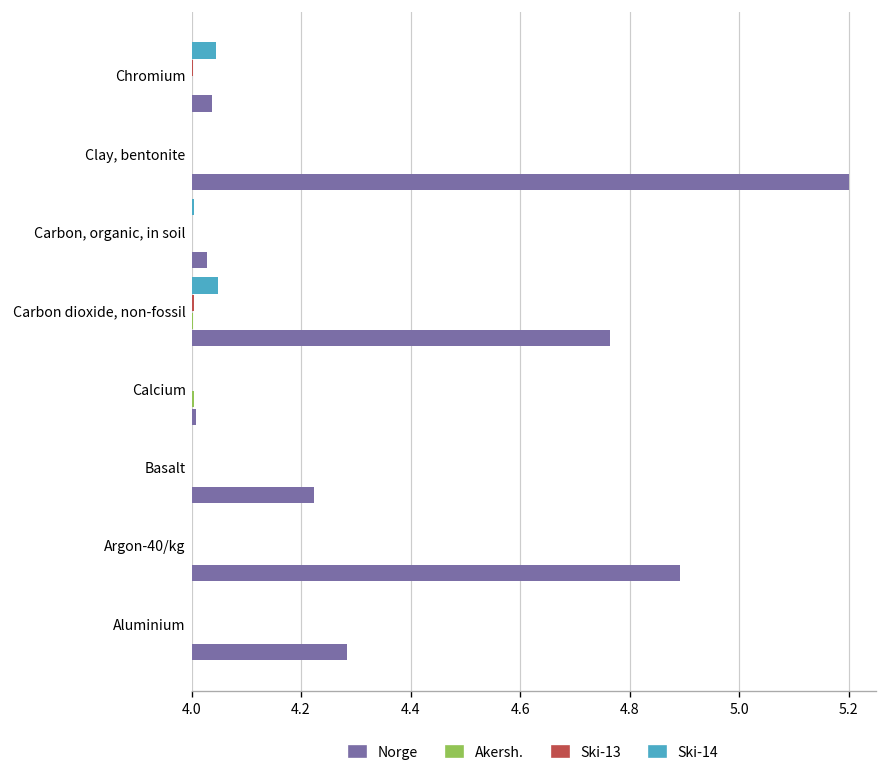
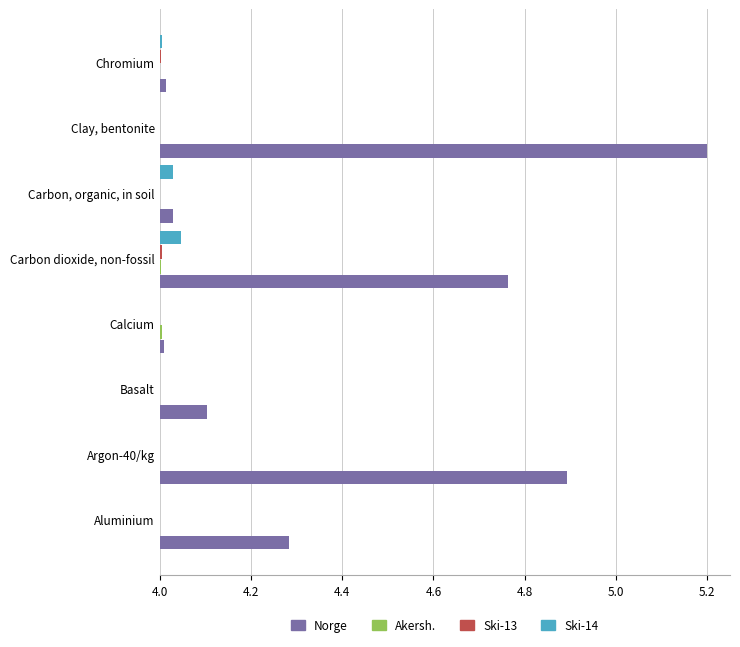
  {
    "Norge": {
-     "Chromium": 4.04,
+     "Chromium": 4.01,
      "Clay, bentonite": 5.20,
      "Carbon, organic, in soil": 4.03,
      "Carbon dioxide, non-fossil": 4.76,
      "Calcium": 4.01,
-     "Basalt": 4.22,
+     "Basalt": 4.10,
      "Argon-40/kg": 4.89,
      "Aluminium": 4.28
    },
    "Akersh.": {
      "Chromium": 4.00,
      "Clay, bentonite": 4.00,
      "Carbon, organic, in soil": 4.00,
      "Carbon dioxide, non-fossil": 4.00,
      "Calcium": 4.00,
      "Basalt": 4.00,
      "Argon-40/kg": 4.00,
      "Aluminium": 4.00
    },
    "Ski-13": {
      "Chromium": 4.00,
      "Clay, bentonite": 4.00,
      "Carbon, organic, in soil": 4.00,
      "Carbon dioxide, non-fossil": 4.00,
      "Calcium": 4.00,
      "Basalt": 4.00,
      "Argon-40/kg": 4.00,
      "Aluminium": 4.00
    },
    "Ski-14": {
-     "Chromium": 4.05,
+     "Chromium": 4.00,
      "Clay, bentonite": 4.00,
-     "Carbon, organic, in soil": 4.00,
+     "Carbon, organic, in soil": 4.03,
      "Carbon dioxide, non-fossil": 4.05,
      "Calcium": 4.00,
      "Basalt": 4.00,
      "Argon-40/kg": 4.00,
      "Aluminium": 4.00
    }
  }
